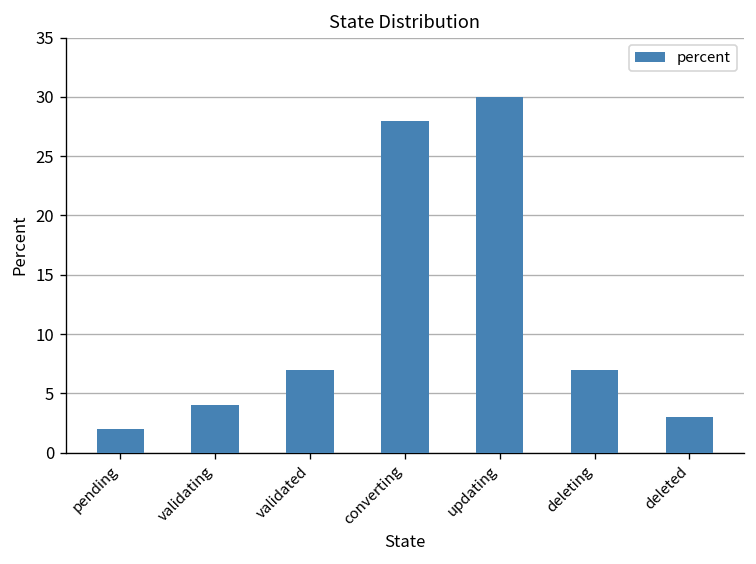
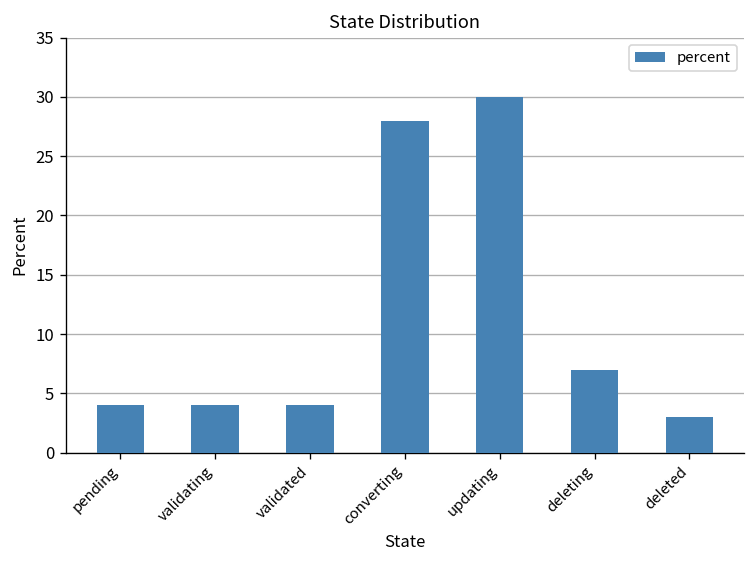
  {
-   "pending": 2,
+   "pending": 4,
    "validating": 4,
-   "validated": 7,
+   "validated": 4,
    "converting": 28,
    "updating": 30,
    "deleting": 7,
    "deleted": 3
  }
